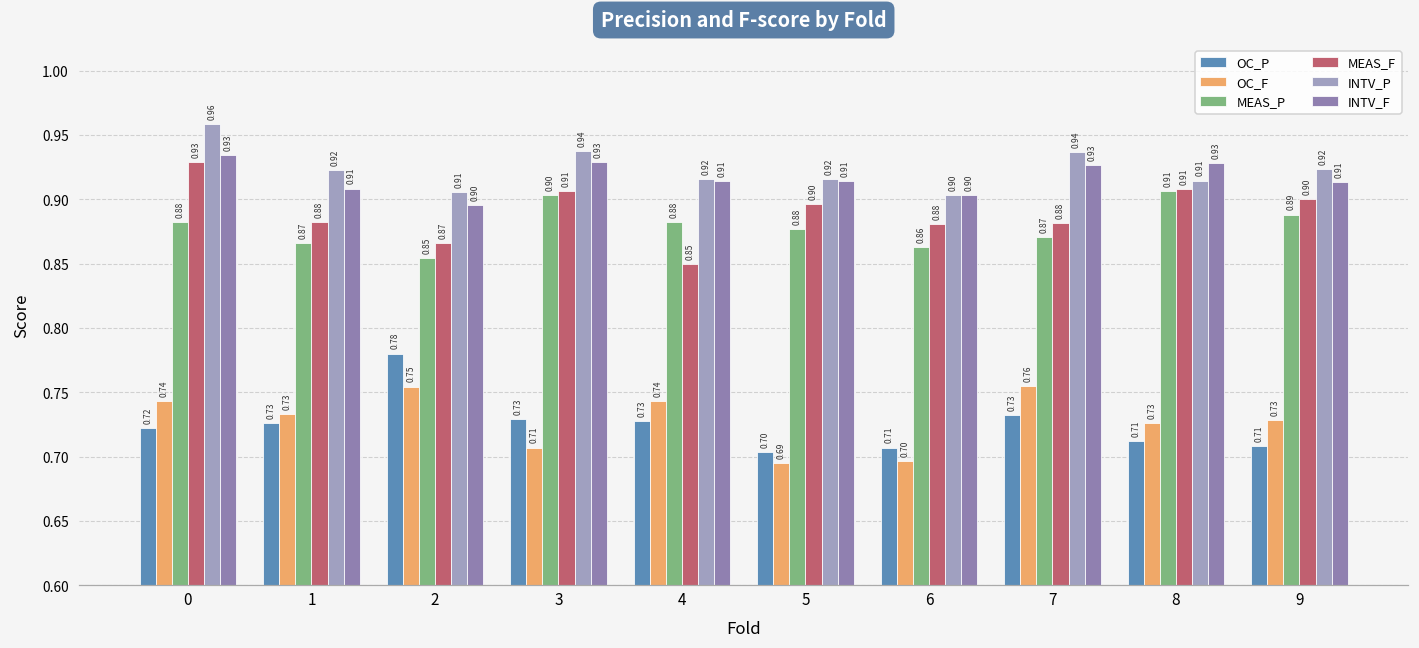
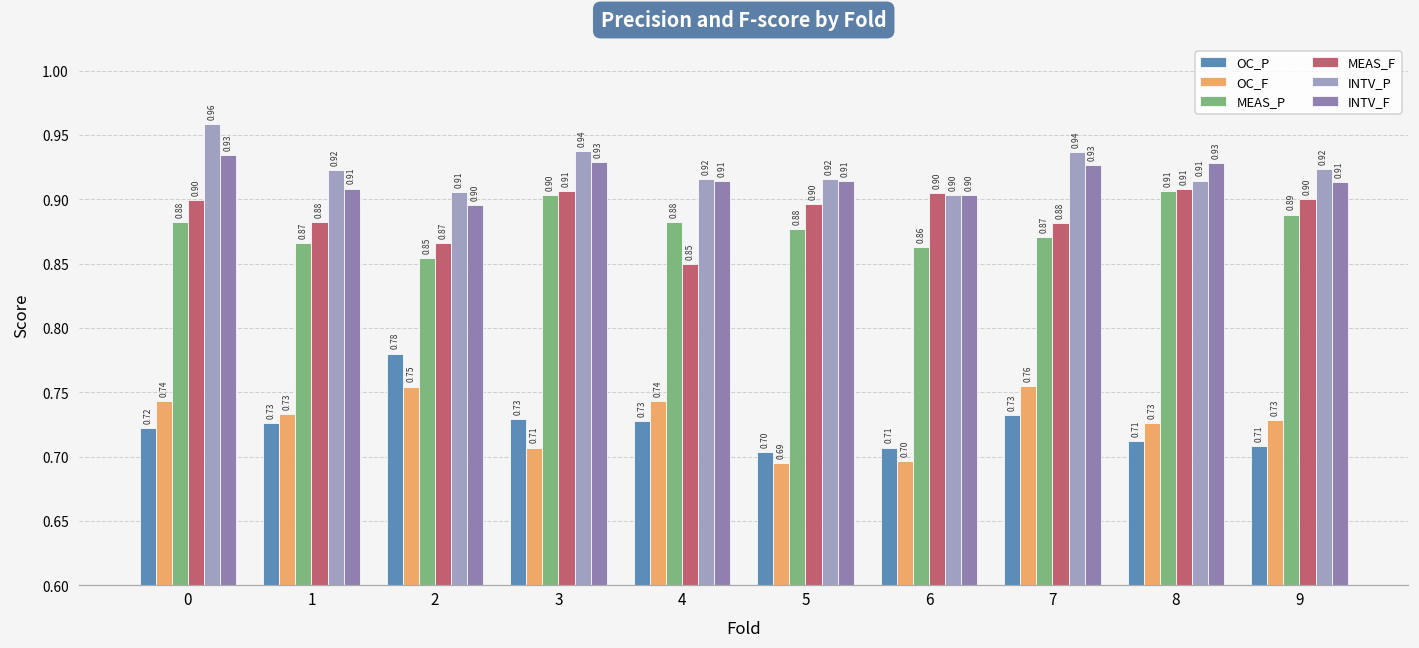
  {
    "OC_F": {
      "0": 0.74,
      "1": 0.73,
      "2": 0.75,
      "3": 0.71,
      "4": 0.74,
      "5": 0.69,
      "6": 0.70,
      "7": 0.76,
      "8": 0.73,
      "9": 0.73
    },
    "MEAS_P": {
      "0": 0.88,
      "1": 0.87,
      "2": 0.85,
      "3": 0.90,
      "4": 0.88,
      "5": 0.88,
      "6": 0.86,
      "7": 0.87,
      "8": 0.91,
      "9": 0.89
    },
    "MEAS_F": {
-     "0": 0.93,
+     "0": 0.90,
      "1": 0.88,
      "2": 0.87,
      "3": 0.91,
      "4": 0.85,
      "5": 0.90,
-     "6": 0.88,
+     "6": 0.90,
      "7": 0.88,
      "8": 0.91,
      "9": 0.90
    }
  }
